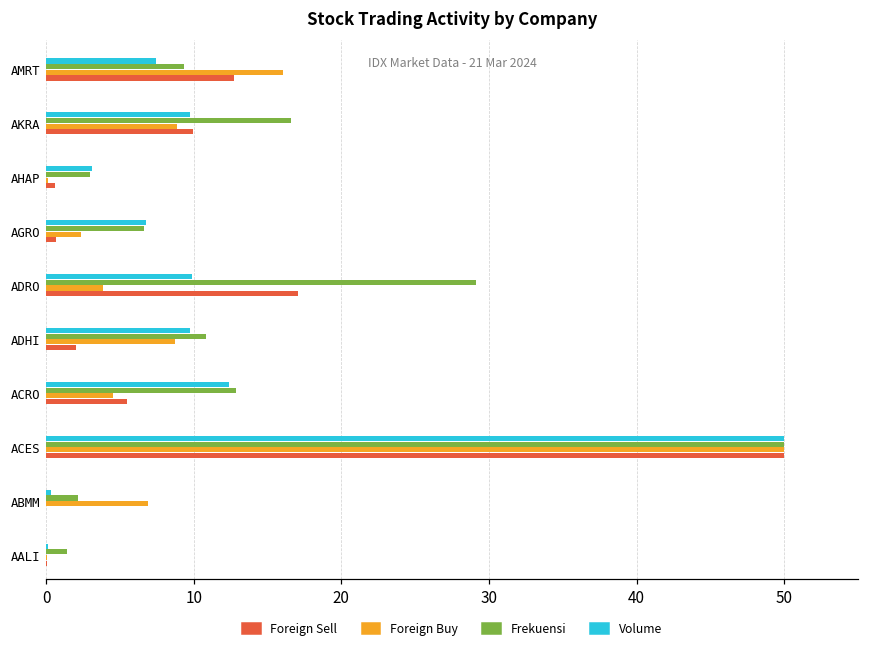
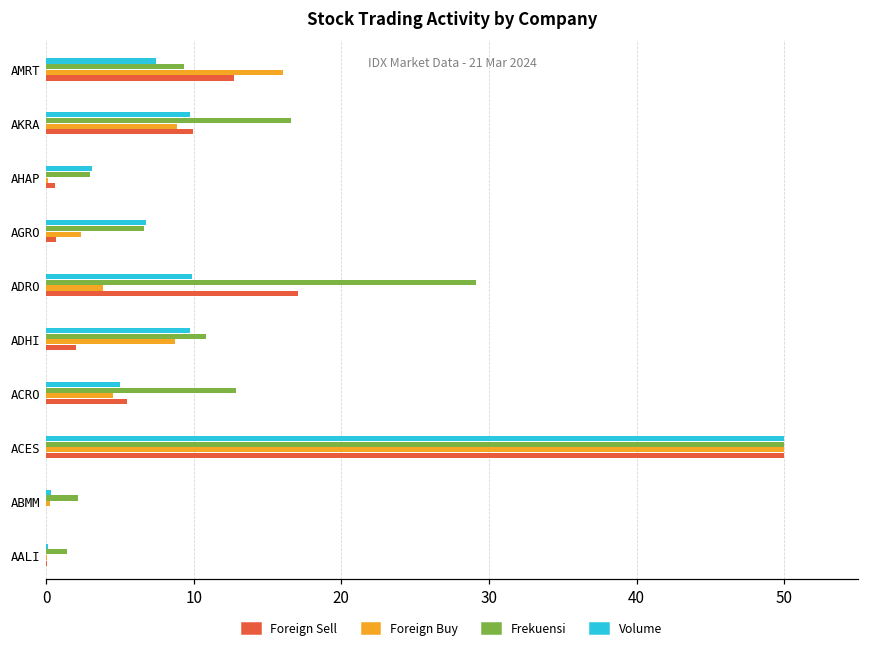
  {
    "Foreign Sell": {
      "AMRT": 12.7,
      "AKRA": 9.9,
      "AHAP": 0.6,
      "AGRO": 0.7,
      "ADRO": 17.1,
      "ADHI": 2.0,
      "ACRO": 5.5,
      "ACES": 50.0
    },
    "Foreign Buy": {
      "AMRT": 16.1,
      "AKRA": 8.9,
      "AGRO": 2.4,
      "ADRO": 3.9,
      "ADHI": 8.7,
      "ACRO": 4.5,
      "ACES": 50.0,
-     "ABMM": 6.9
+     "ABMM": 0.3
    },
    "Frekuensi": {
      "AMRT": 9.3,
      "AKRA": 16.6,
      "AHAP": 3.0,
      "AGRO": 6.6,
      "ADRO": 29.1,
      "ADHI": 10.8,
      "ACRO": 12.9,
      "ACES": 50.0,
      "ABMM": 2.2,
      "AALI": 1.4
    },
    "Volume": {
      "AMRT": 7.4,
      "AKRA": 9.7,
      "AHAP": 3.1,
      "AGRO": 6.7,
      "ADRO": 9.9,
      "ADHI": 9.7,
-     "ACRO": 12.4,
+     "ACRO": 5.0,
      "ACES": 50.0,
      "ABMM": 0.3
    }
  }
